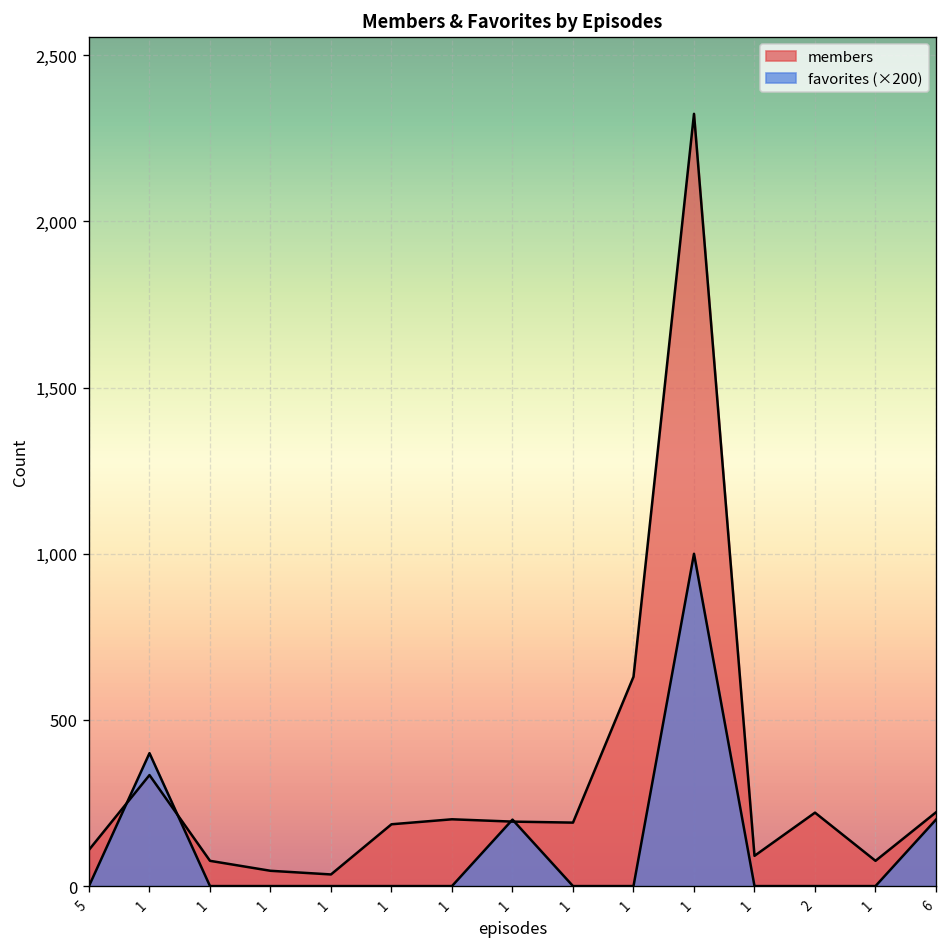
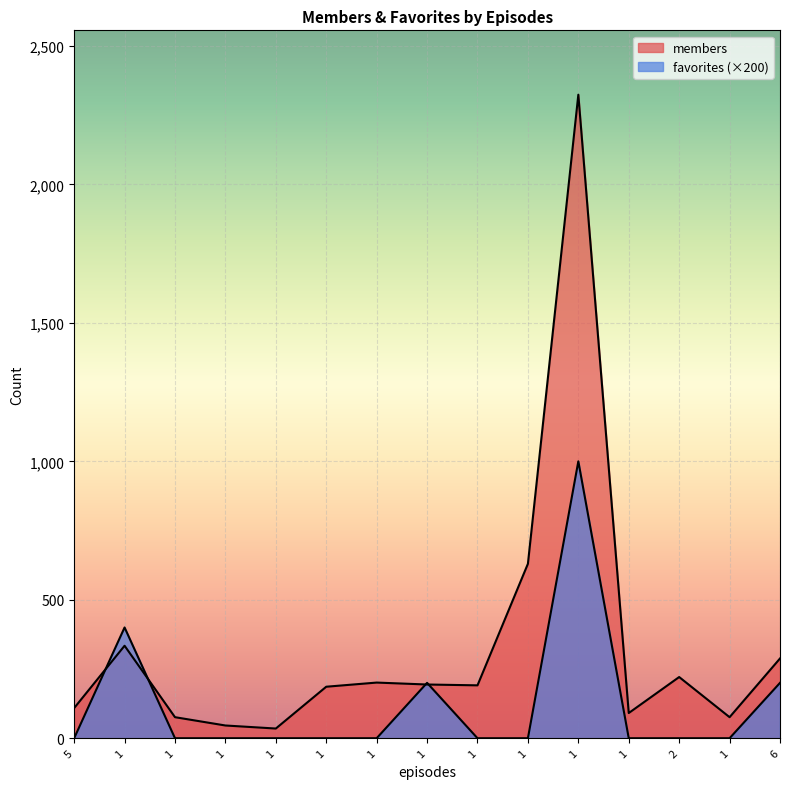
  {
    "members": {
      "5": 110,
      "2": 220,
-     "6": 220
+     "6": 290
    },
    "favorites (×200)": {
      "5": 0,
      "2": 0,
      "6": 200
    }
  }
